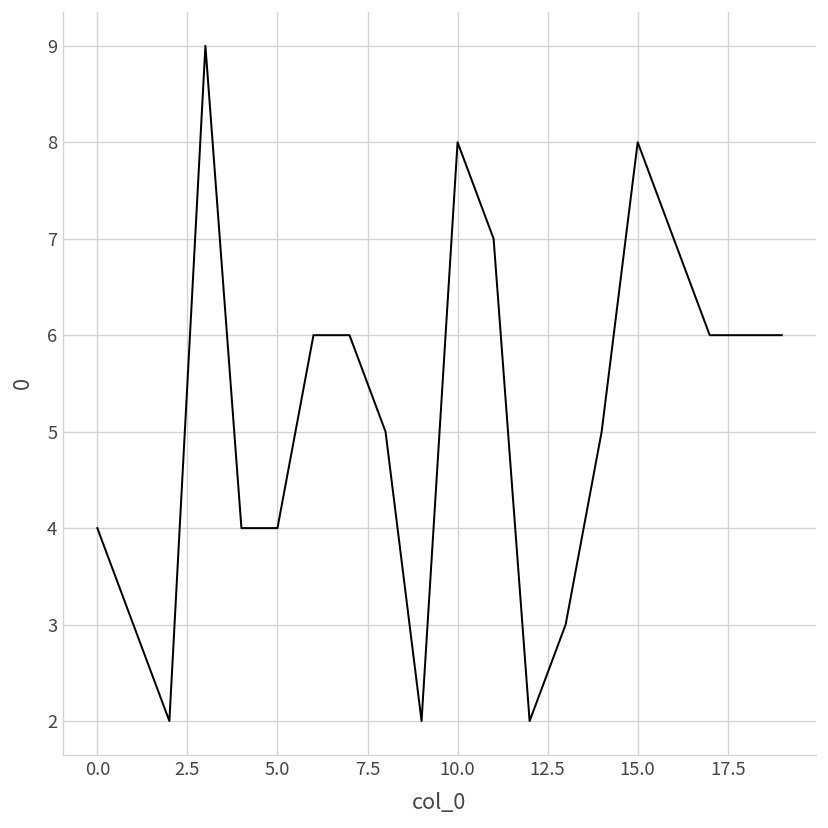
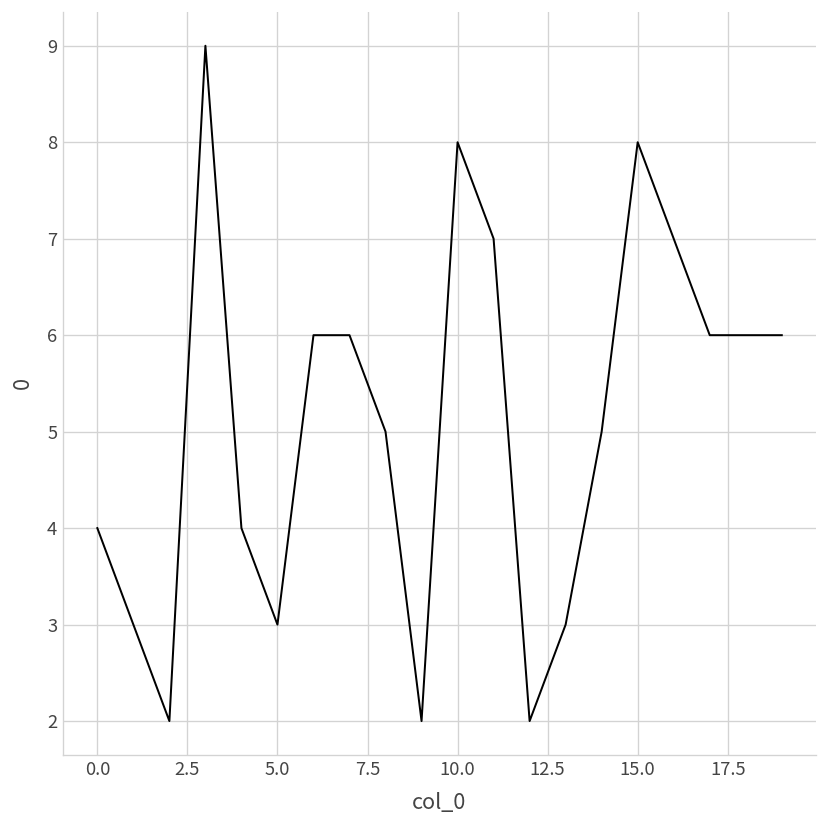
  {
    "0.0": 4,
-   "5.0": 4,
+   "5.0": 3,
    "10.0": 8,
    "15.0": 8
  }
